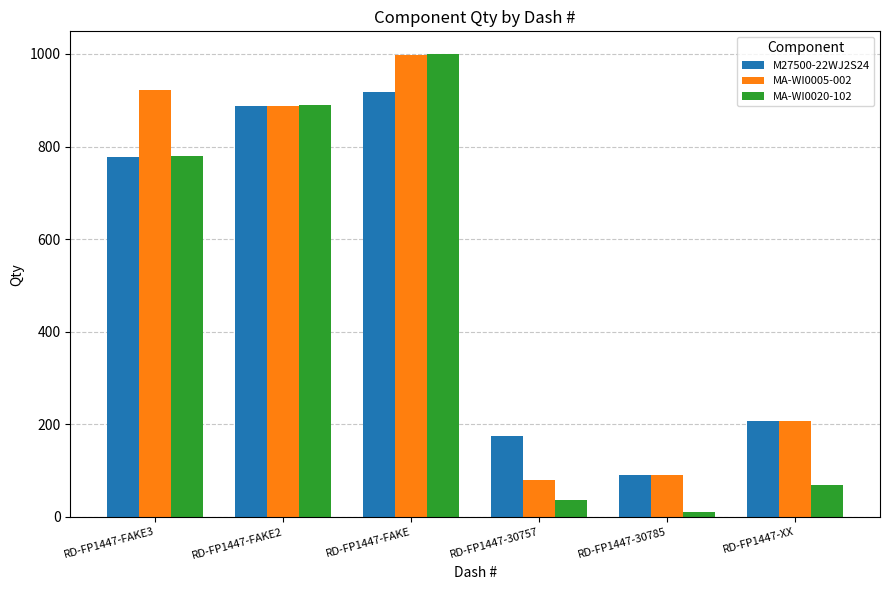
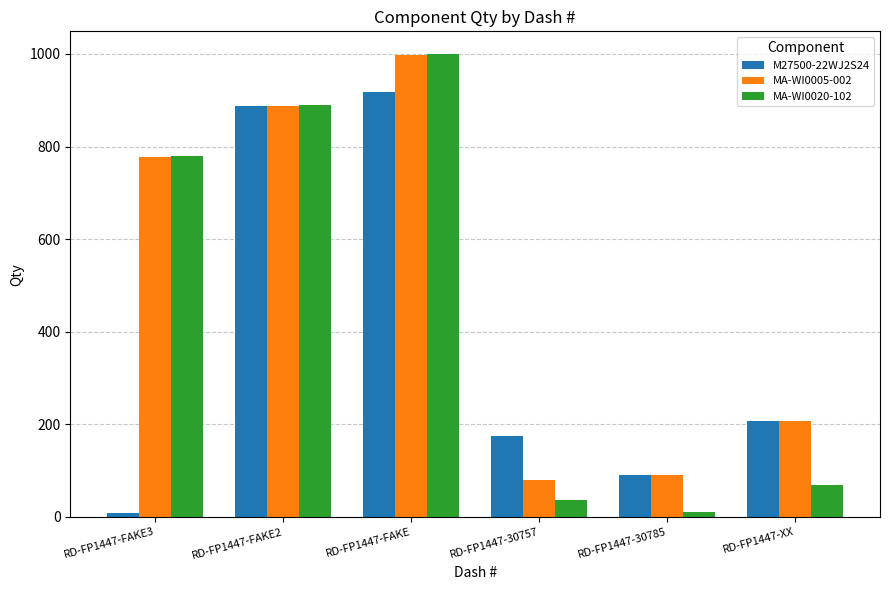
  {
    "M27500-22WJ2S24": {
-     "RD-FP1447-FAKE3": 780,
+     "RD-FP1447-FAKE3": 10,
      "RD-FP1447-FAKE2": 890,
      "RD-FP1447-FAKE": 920,
      "RD-FP1447-30757": 180,
      "RD-FP1447-30785": 90,
      "RD-FP1447-XX": 210
    },
    "MA-WI0005-002": {
-     "RD-FP1447-FAKE3": 920,
+     "RD-FP1447-FAKE3": 780,
      "RD-FP1447-FAKE2": 890,
      "RD-FP1447-FAKE": 1000,
      "RD-FP1447-30757": 80,
      "RD-FP1447-30785": 90,
      "RD-FP1447-XX": 210
    },
    "MA-WI0020-102": {
      "RD-FP1447-FAKE3": 780,
      "RD-FP1447-FAKE2": 890,
      "RD-FP1447-FAKE": 1000,
      "RD-FP1447-30757": 40,
      "RD-FP1447-30785": 10,
      "RD-FP1447-XX": 70
    }
  }
